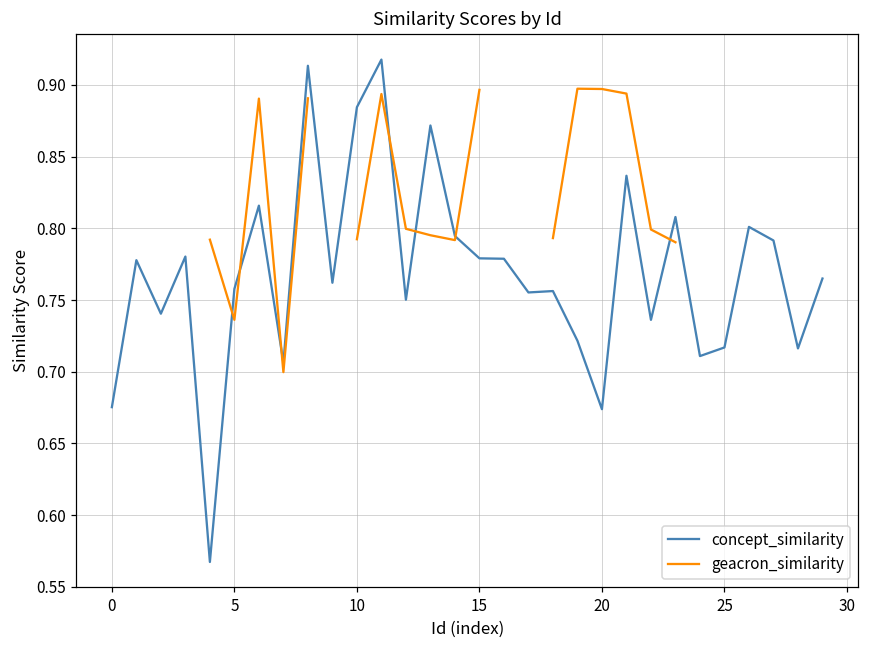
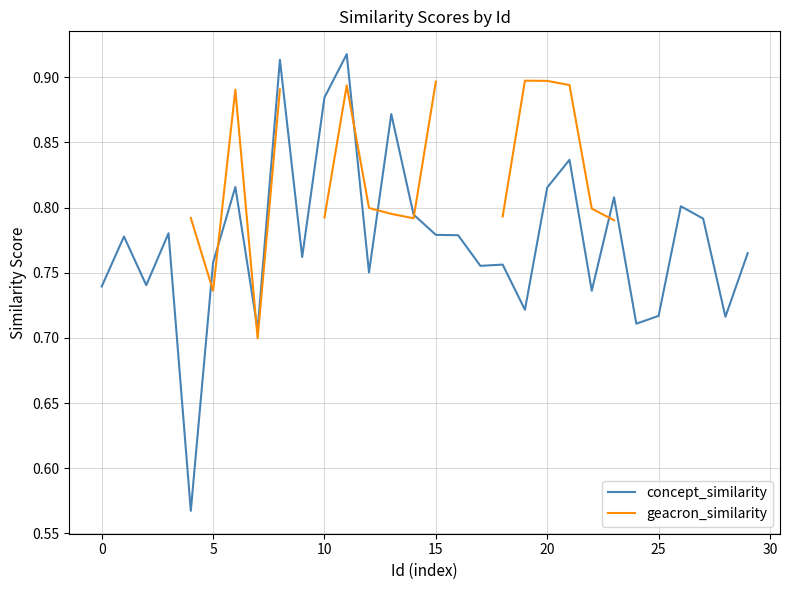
  {
    "concept_similarity": {
-     "0": 0.675,
+     "0": 0.739,
      "5": 0.758,
      "10": 0.885,
      "15": 0.779,
-     "20": 0.674,
+     "20": 0.815,
      "25": 0.717
    },
    "geacron_similarity": {
      "0": 0.697,
      "5": 0.736,
      "10": 0.792,
      "15": 0.897,
      "20": 0.897
    }
  }
